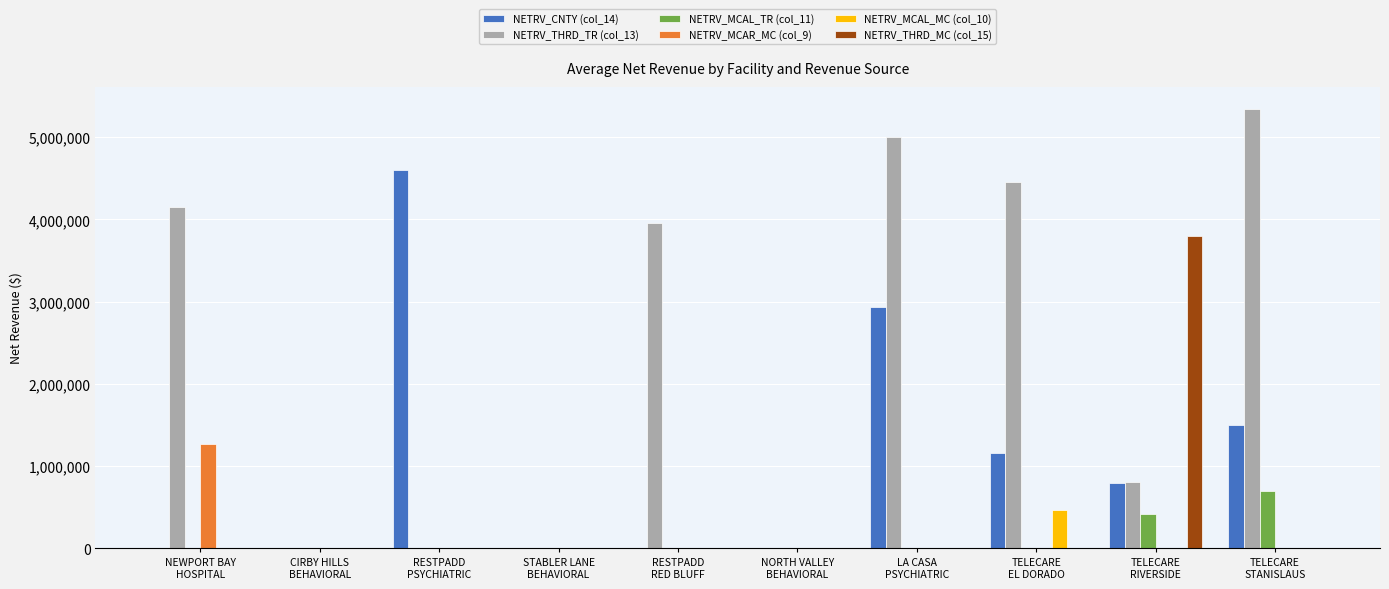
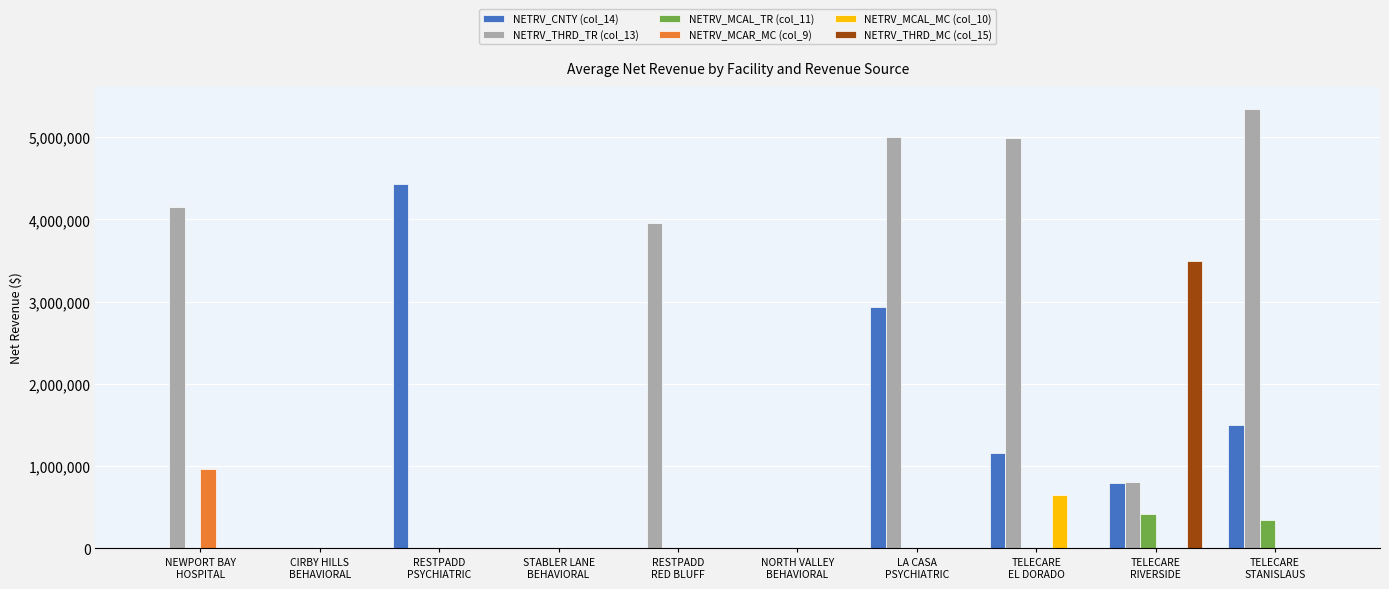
  {
    "NETRV_CNTY (col_14)": {
      "NEWPORT BAY HOSPITAL": "0",
      "CIRBY HILLS BEHAVIORAL": "0",
-     "RESTPADD PSYCHIATRIC": "4,600,000",
+     "RESTPADD PSYCHIATRIC": "4,400,000",
      "STABLER LANE BEHAVIORAL": "0",
      "RESTPADD RED BLUFF": "0",
      "NORTH VALLEY BEHAVIORAL": "0",
      "LA CASA PSYCHIATRIC": "2,900,000",
      "TELECARE EL DORADO": "1,200,000",
      "TELECARE RIVERSIDE": "800,000",
      "TELECARE STANISLAUS": "1,500,000"
    },
    "NETRV_THRD_TR (col_13)": {
      "NEWPORT BAY HOSPITAL": "4,200,000",
      "CIRBY HILLS BEHAVIORAL": "0",
      "RESTPADD PSYCHIATRIC": "0",
      "STABLER LANE BEHAVIORAL": "0",
      "RESTPADD RED BLUFF": "4,000,000",
      "NORTH VALLEY BEHAVIORAL": "0",
      "LA CASA PSYCHIATRIC": "5,000,000",
-     "TELECARE EL DORADO": "4,500,000",
+     "TELECARE EL DORADO": "5,000,000",
      "TELECARE RIVERSIDE": "800,000",
      "TELECARE STANISLAUS": "5,300,000"
    },
    "NETRV_MCAL_TR (col_11)": {
      "NEWPORT BAY HOSPITAL": "0",
      "CIRBY HILLS BEHAVIORAL": "0",
      "RESTPADD PSYCHIATRIC": "0",
      "STABLER LANE BEHAVIORAL": "0",
      "RESTPADD RED BLUFF": "0",
      "NORTH VALLEY BEHAVIORAL": "0",
      "LA CASA PSYCHIATRIC": "0",
      "TELECARE EL DORADO": "0",
      "TELECARE RIVERSIDE": "400,000",
-     "TELECARE STANISLAUS": "700,000"
+     "TELECARE STANISLAUS": "300,000"
    },
    "NETRV_MCAR_MC (col_9)": {
-     "NEWPORT BAY HOSPITAL": "1,300,000",
+     "NEWPORT BAY HOSPITAL": "1,000,000",
      "CIRBY HILLS BEHAVIORAL": "0",
      "RESTPADD PSYCHIATRIC": "0",
      "STABLER LANE BEHAVIORAL": "0",
      "RESTPADD RED BLUFF": "0",
      "NORTH VALLEY BEHAVIORAL": "0",
      "LA CASA PSYCHIATRIC": "0",
      "TELECARE EL DORADO": "0",
      "TELECARE RIVERSIDE": "0",
      "TELECARE STANISLAUS": "0"
    },
    "NETRV_MCAL_MC (col_10)": {
      "NEWPORT BAY HOSPITAL": "0",
      "CIRBY HILLS BEHAVIORAL": "0",
      "RESTPADD PSYCHIATRIC": "0",
      "STABLER LANE BEHAVIORAL": "0",
      "RESTPADD RED BLUFF": "0",
      "NORTH VALLEY BEHAVIORAL": "0",
      "LA CASA PSYCHIATRIC": "0",
-     "TELECARE EL DORADO": "500,000",
+     "TELECARE EL DORADO": "600,000",
      "TELECARE RIVERSIDE": "0",
      "TELECARE STANISLAUS": "0"
    },
    "NETRV_THRD_MC (col_15)": {
      "NEWPORT BAY HOSPITAL": "0",
      "CIRBY HILLS BEHAVIORAL": "0",
      "RESTPADD PSYCHIATRIC": "0",
      "STABLER LANE BEHAVIORAL": "0",
      "RESTPADD RED BLUFF": "0",
      "NORTH VALLEY BEHAVIORAL": "0",
      "LA CASA PSYCHIATRIC": "0",
      "TELECARE EL DORADO": "0",
-     "TELECARE RIVERSIDE": "3,800,000",
+     "TELECARE RIVERSIDE": "3,500,000",
      "TELECARE STANISLAUS": "0"
    }
  }
